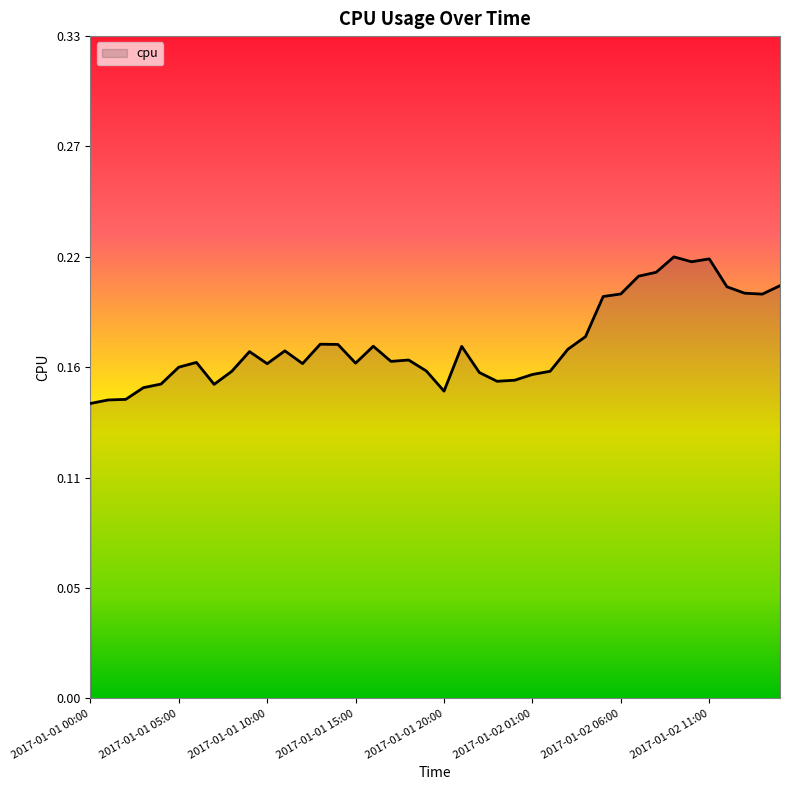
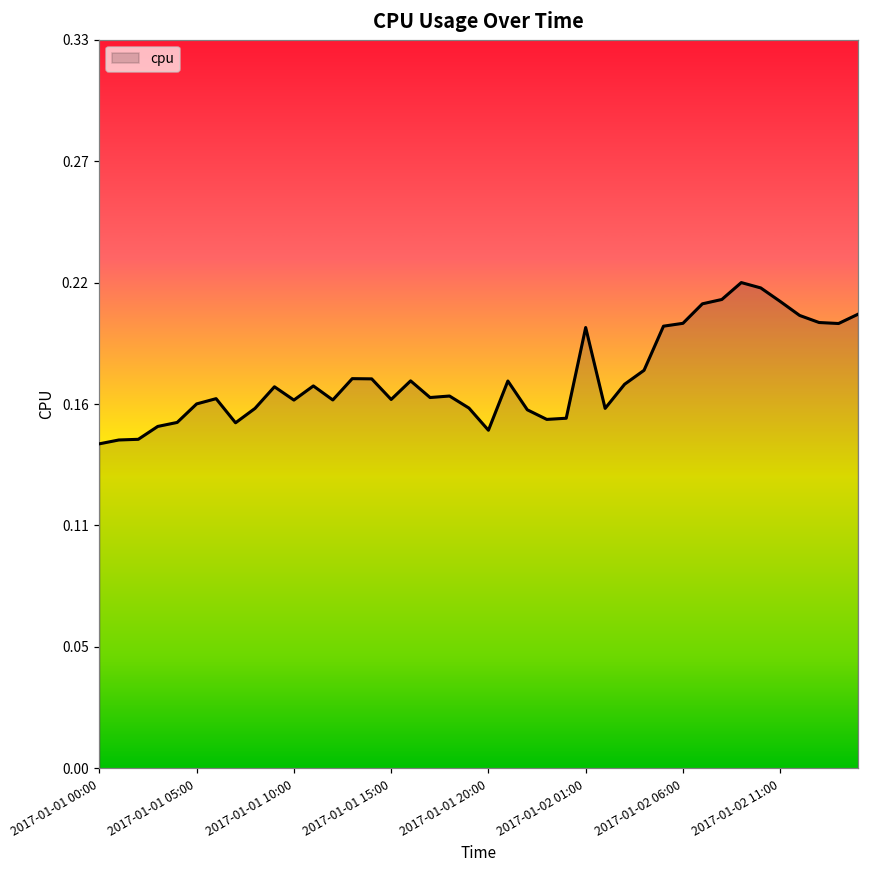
  {
    "2017-01-01 00:00": 0.147,
    "2017-01-01 05:00": 0.165,
    "2017-01-01 10:00": 0.166,
    "2017-01-01 15:00": 0.167,
    "2017-01-01 20:00": 0.153,
-   "2017-01-02 01:00": 0.161,
+   "2017-01-02 01:00": 0.199,
    "2017-01-02 06:00": 0.201,
-   "2017-01-02 11:00": 0.219
+   "2017-01-02 11:00": 0.211
  }
